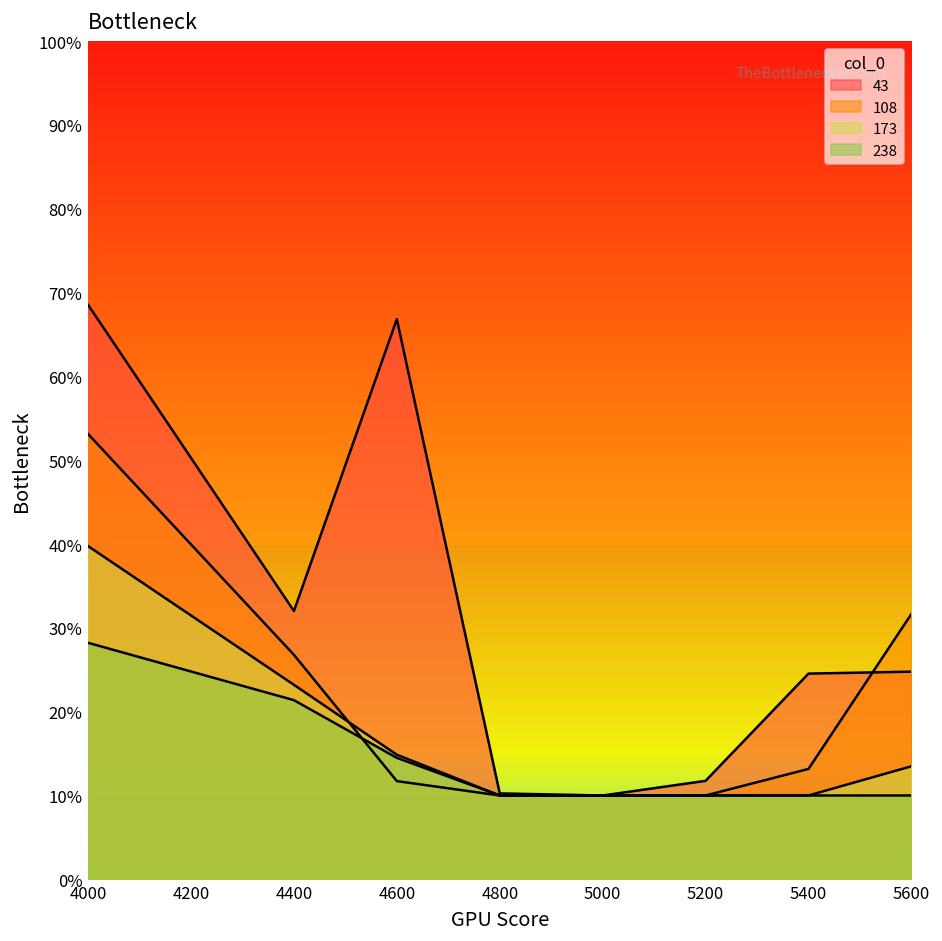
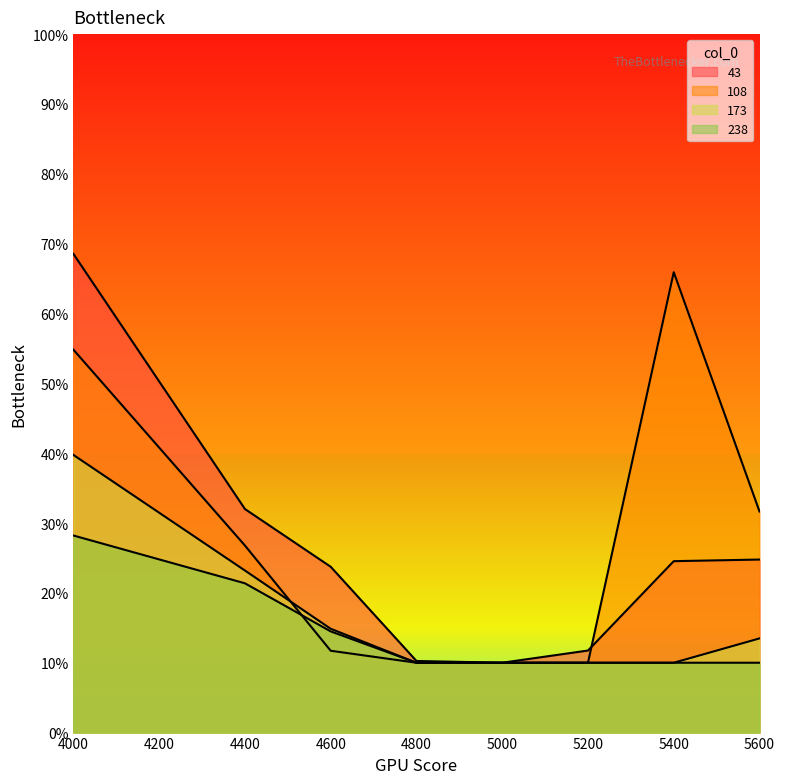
  {
    "43": {
      "4000": "69%",
      "4400": "32%",
-     "4600": "67%",
+     "4600": "24%",
      "5200": "12%",
      "5400": "25%",
      "5600": "25%"
    },
    "108": {
-     "4000": "53%",
+     "4000": "55%",
      "4400": "27%",
      "4600": "12%",
-     "5400": "13%",
+     "5400": "66%",
      "5600": "32%"
    }
  }
